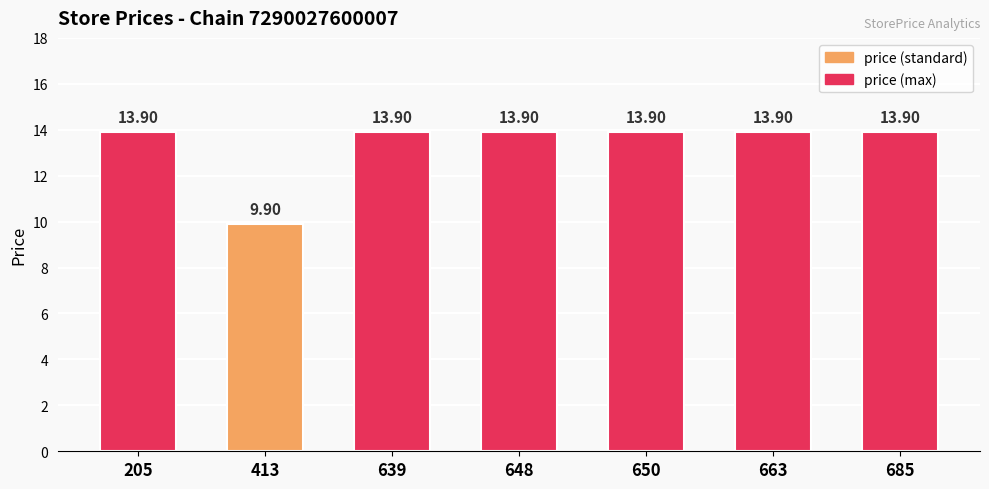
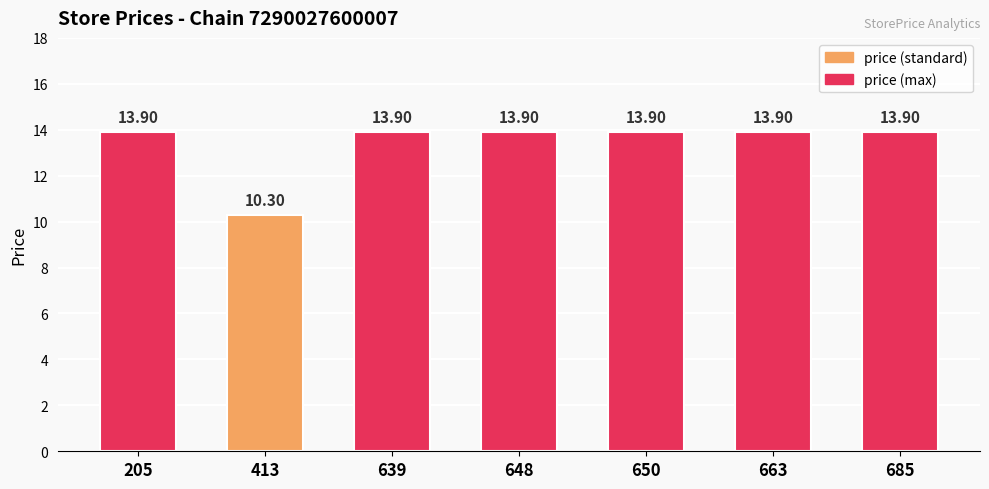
  {
    "205": 13.90,
-   "413": 9.90,
+   "413": 10.30,
    "639": 13.90,
    "648": 13.90,
    "650": 13.90,
    "663": 13.90,
    "685": 13.90
  }
